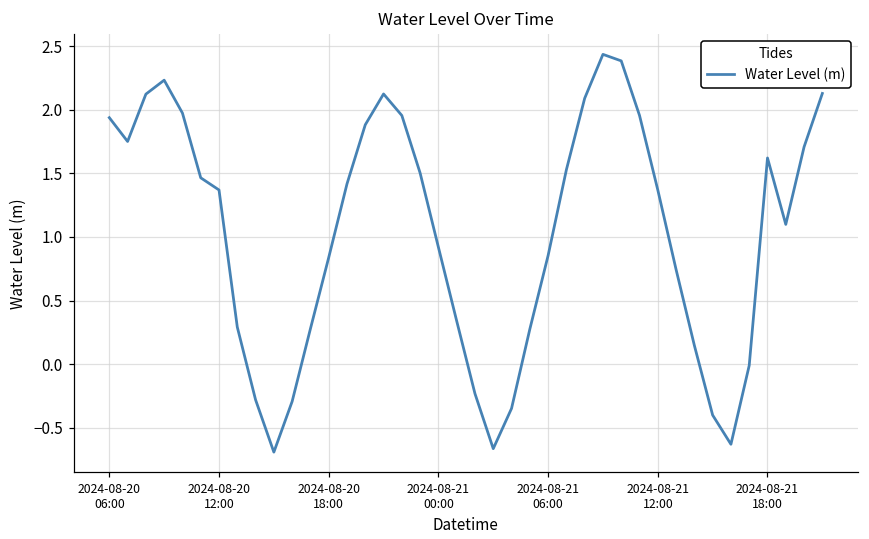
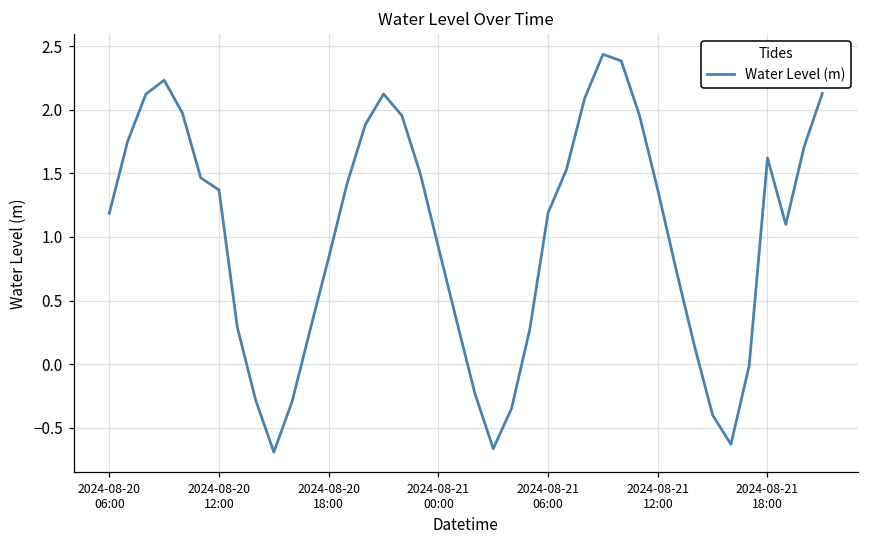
  {
-   "2024-08-20 06:00": 1.94,
+   "2024-08-20 06:00": 1.19,
    "2024-08-20 12:00": 1.37,
    "2024-08-20 18:00": 0.84,
    "2024-08-21 00:00": 0.92,
-   "2024-08-21 06:00": 0.85,
+   "2024-08-21 06:00": 1.19,
    "2024-08-21 12:00": 1.37,
    "2024-08-21 18:00": 1.62
  }
